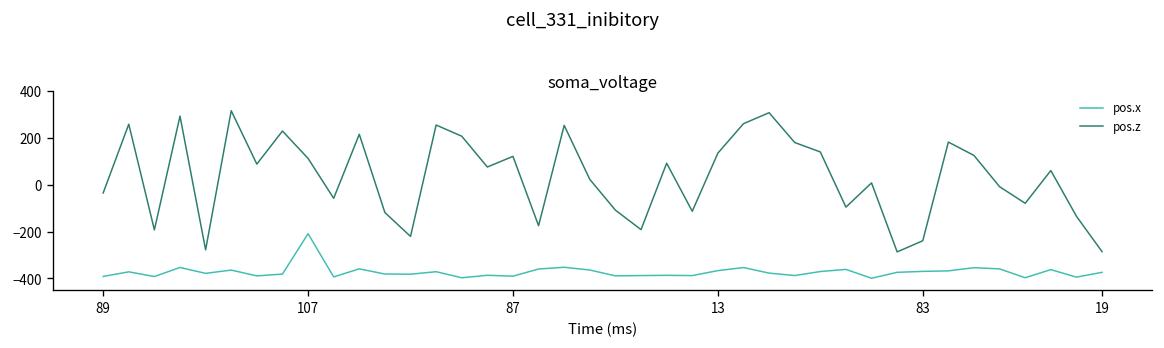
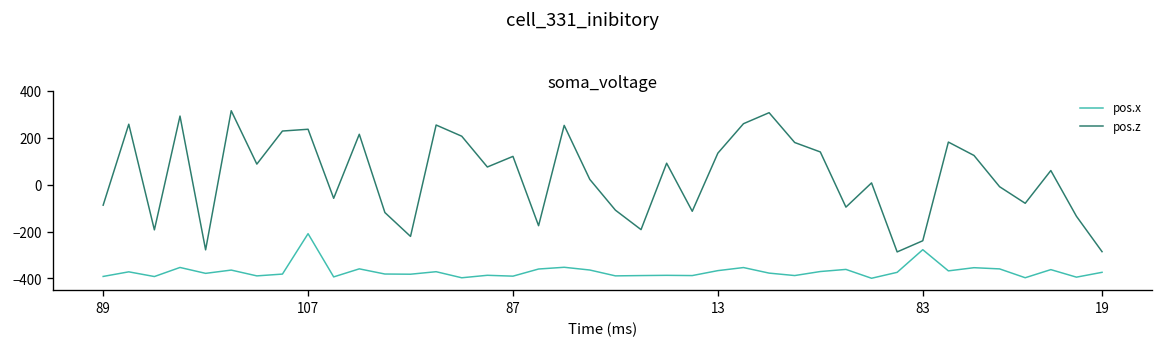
  {
    "pos.x": {
      "89": -390,
      "107": -210,
      "87": -390,
-     "83": -370
+     "83": -280
    },
    "pos.z": {
-     "89": -30,
-     "107": 110,
+     "89": -90,
+     "107": 240,
      "87": 120,
      "83": -240
    }
  }
